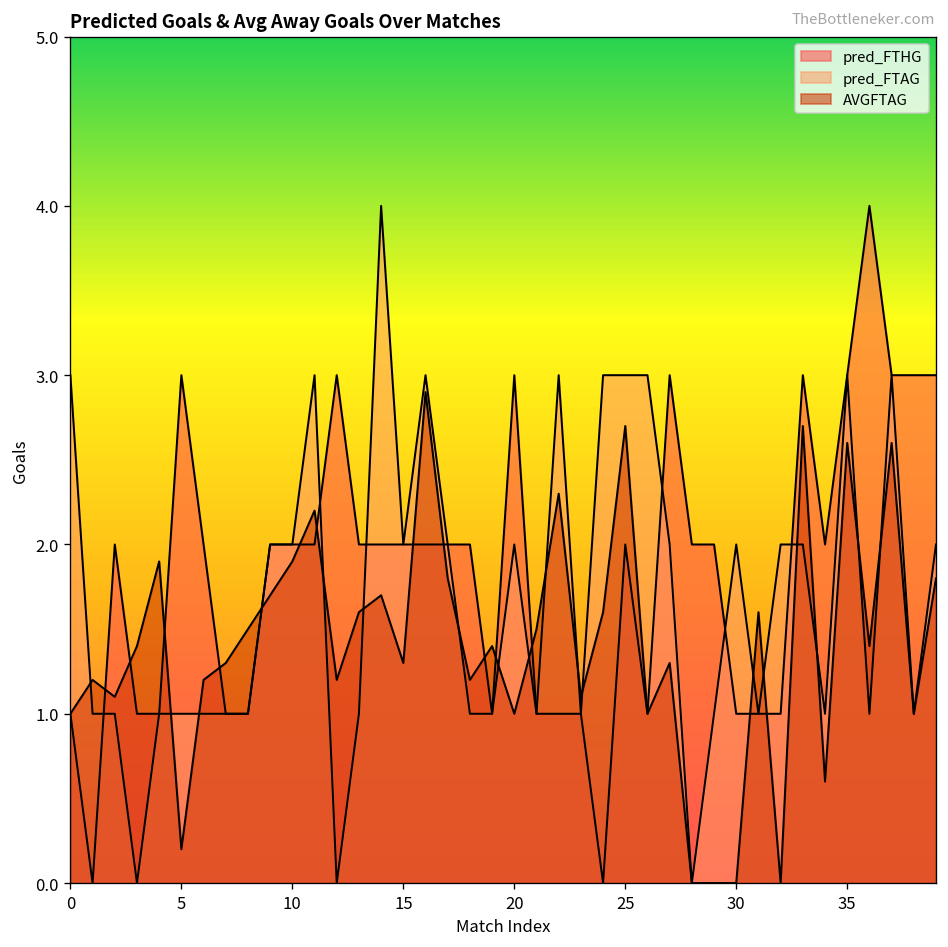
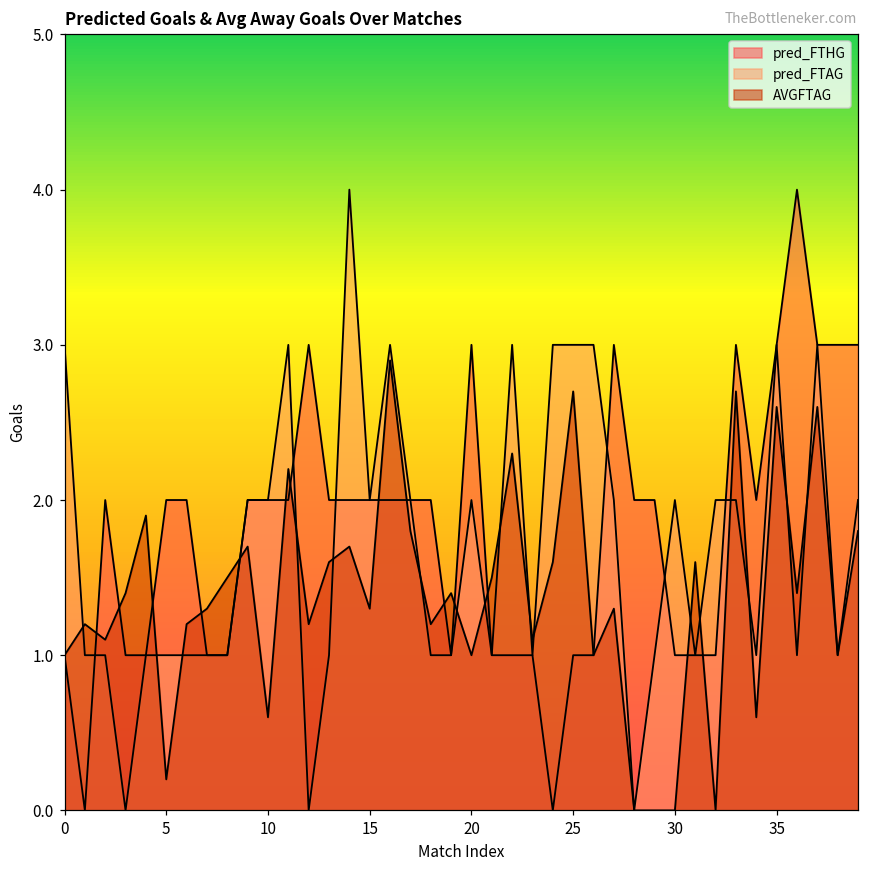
  {
    "pred_FTHG": {
-     "5": 3,
+     "5": 2,
      "20": 3,
-     "25": 2,
+     "25": 1,
      "30": 1
    },
    "pred_FTAG": {
      "0": 3.0,
      "5": 1.0,
      "20": 2.0,
      "25": 3.0,
      "30": 2.0
    },
    "AVGFTAG": {
      "5": 0.2,
-     "10": 1.9,
+     "10": 0.6,
      "15": 1.3,
      "20": 1.0,
      "25": 2.7,
      "30": 0.0,
      "35": 2.6
    }
  }
